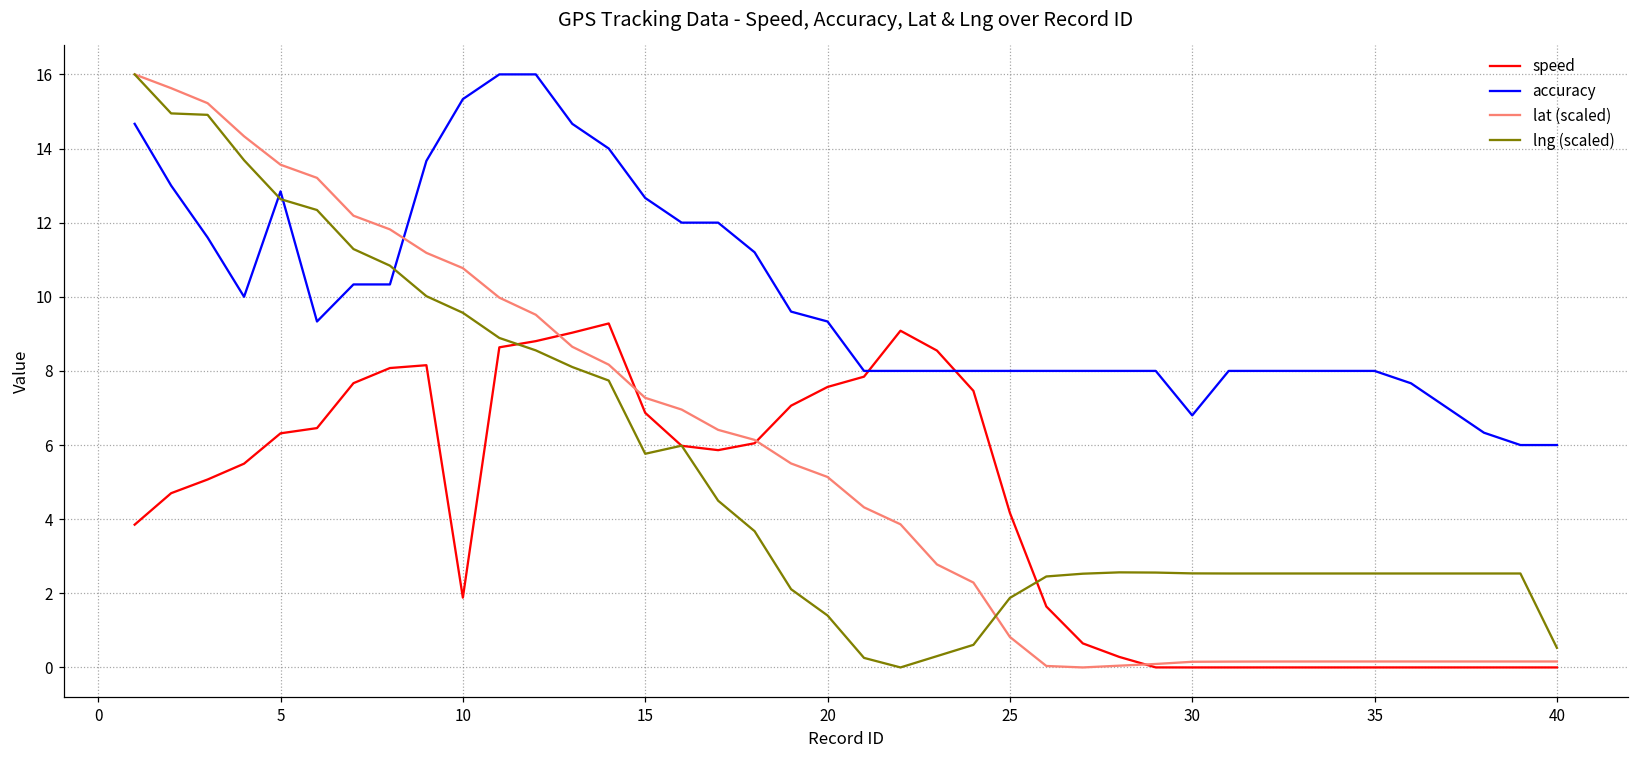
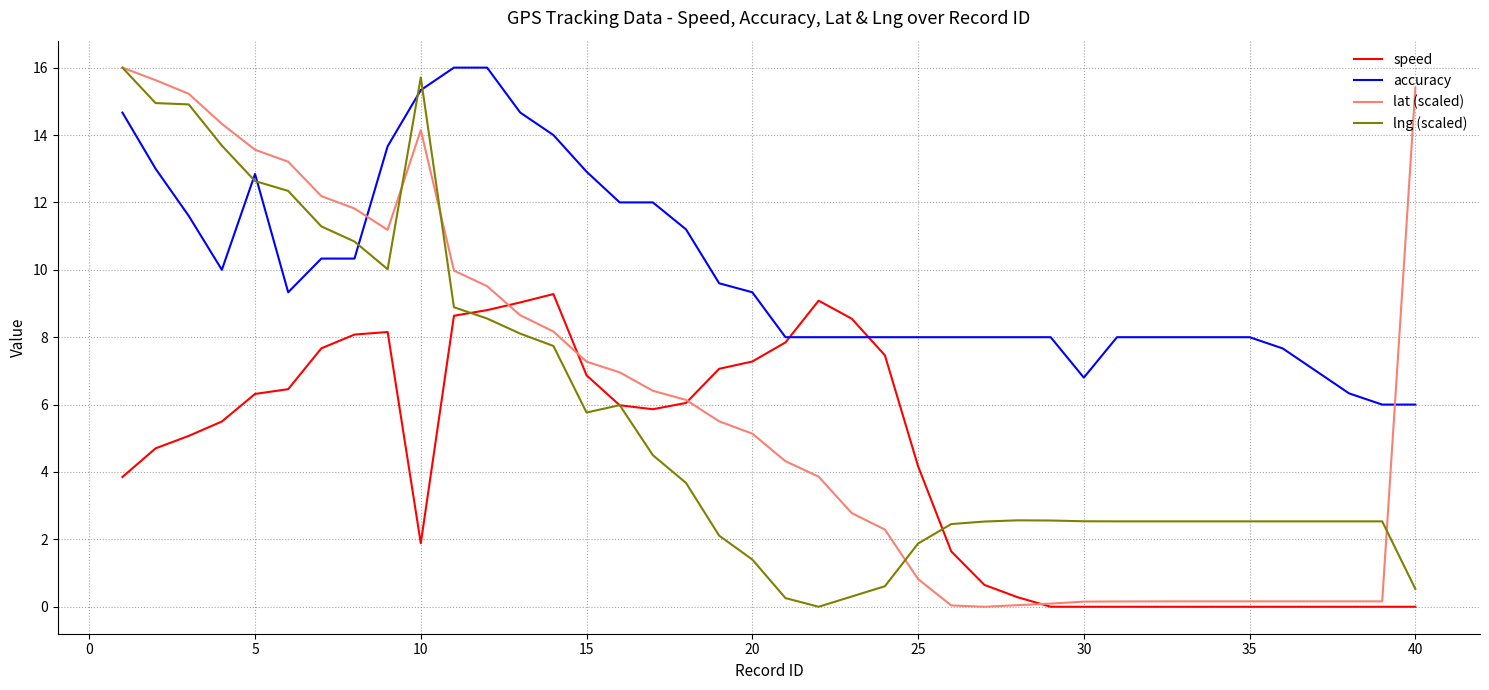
  {
    "speed": {
      "5": 6.3,
      "10": 1.9,
      "15": 6.9,
-     "20": 7.6,
+     "20": 7.3,
      "25": 4.2,
      "30": 0.0,
      "35": 0.0,
      "40": 0.0
    },
    "accuracy": {
      "5": 12.8,
      "10": 15.3,
-     "15": 12.7,
+     "15": 12.9,
      "20": 9.3,
      "25": 8.0,
      "30": 6.8,
      "35": 8.0,
      "40": 6.0
    },
    "lat (scaled)": {
      "5": 13.6,
-     "10": 10.8,
+     "10": 14.1,
      "15": 7.3,
      "20": 5.1,
      "25": 0.8,
      "30": 0.2,
      "35": 0.2,
-     "40": 0.2
+     "40": 15.4
    },
    "lng (scaled)": {
      "5": 12.6,
-     "10": 9.6,
+     "10": 15.7,
      "15": 5.8,
      "20": 1.4,
      "25": 1.9,
      "30": 2.5,
      "35": 2.5,
      "40": 0.5
    }
  }
